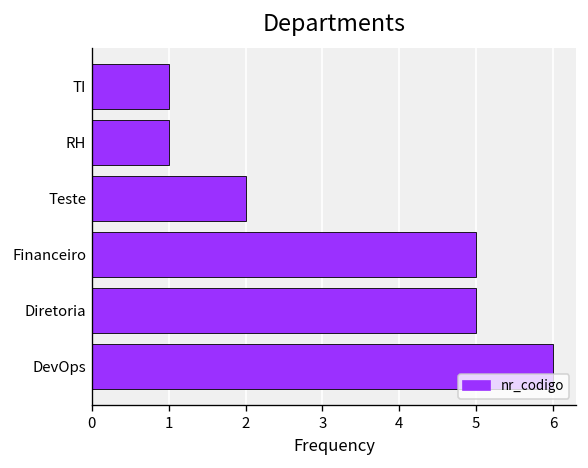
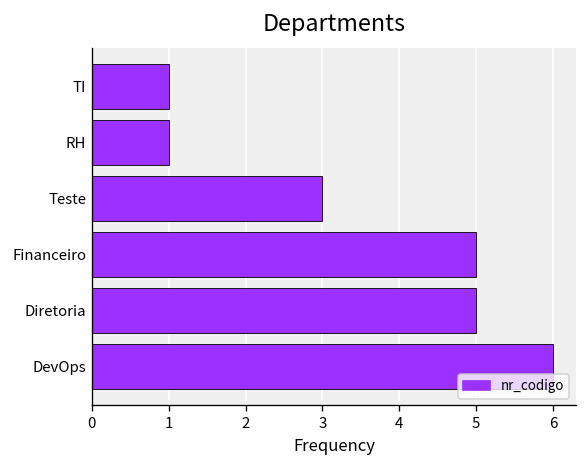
  {
    "TI": 1,
    "RH": 1,
-   "Teste": 2,
+   "Teste": 3,
    "Financeiro": 5,
    "Diretoria": 5,
    "DevOps": 6
  }
